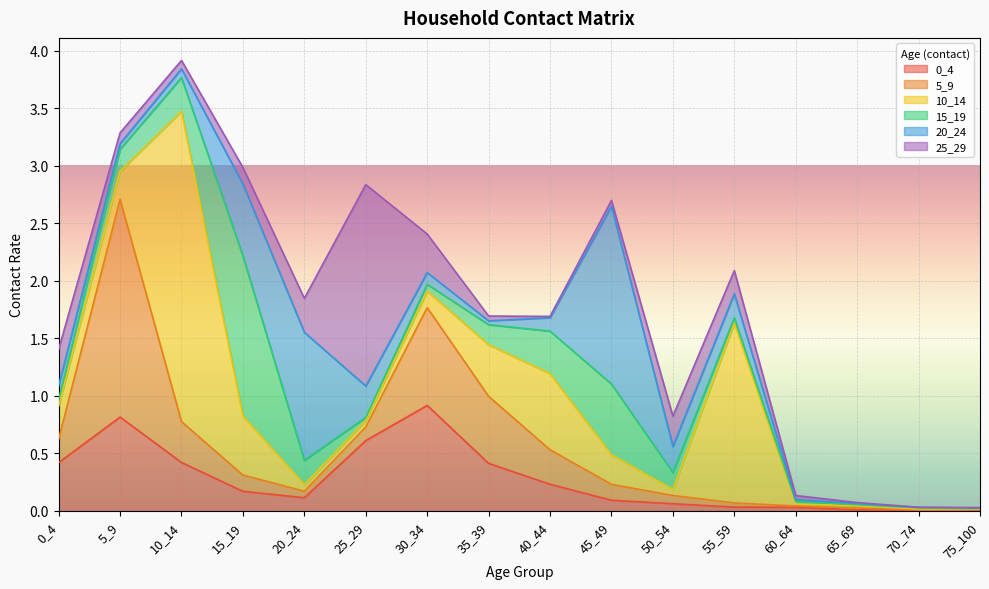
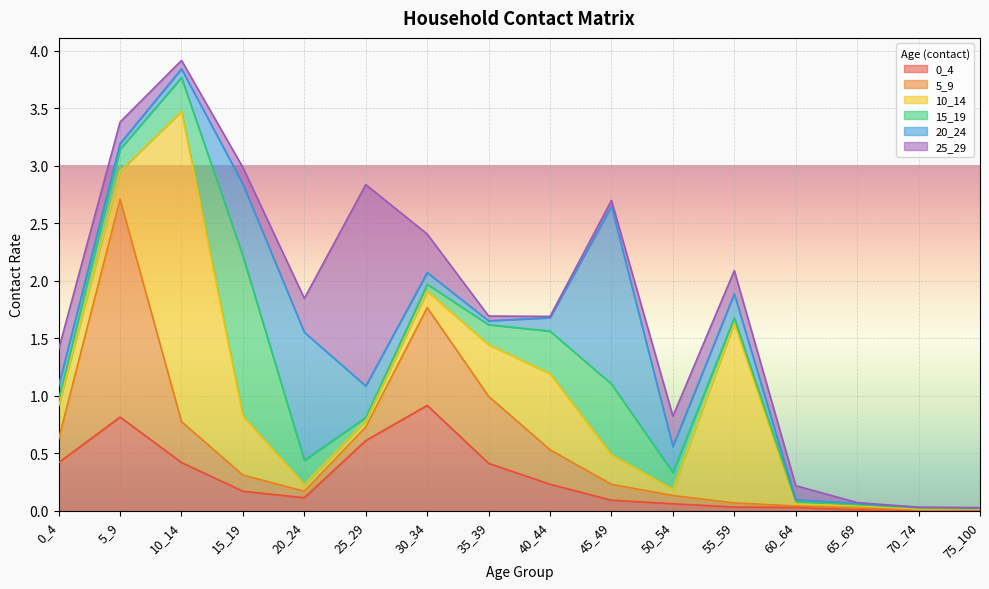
  {
    "10_14": {
      "0_4": 0.29,
      "5_9": 0.24,
      "10_14": 2.70,
      "15_19": 0.51,
      "20_24": 0.06,
      "25_29": 0.06,
      "30_34": 0.14,
      "35_39": 0.45,
      "40_44": 0.66,
      "45_49": 0.26,
      "50_54": 0.05,
      "55_59": 1.56
    },
    "15_19": {
      "0_4": 0.05,
      "5_9": 0.19,
      "10_14": 0.29,
      "15_19": 1.39,
      "20_24": 0.21,
      "25_29": 0.03,
      "30_34": 0.06,
      "35_39": 0.17,
      "40_44": 0.37,
      "45_49": 0.61,
      "50_54": 0.15,
      "55_59": 0.05
    },
    "20_24": {
      "0_4": 0.12,
      "5_9": 0.05,
      "10_14": 0.08,
      "15_19": 0.63,
      "20_24": 1.11,
      "25_29": 0.27,
      "30_34": 0.10,
      "35_39": 0.03,
      "45_49": 1.54,
      "50_54": 0.23,
      "55_59": 0.21
    },
    "25_29": {
      "0_4": 0.32,
-     "5_9": 0.09,
+     "5_9": 0.19,
      "10_14": 0.07,
      "15_19": 0.14,
      "20_24": 0.30,
      "25_29": 1.75,
      "30_34": 0.34,
      "35_39": 0.04,
      "45_49": 0.05,
      "50_54": 0.26,
      "55_59": 0.20,
-     "60_64": 0.04
+     "60_64": 0.12
    }
  }
